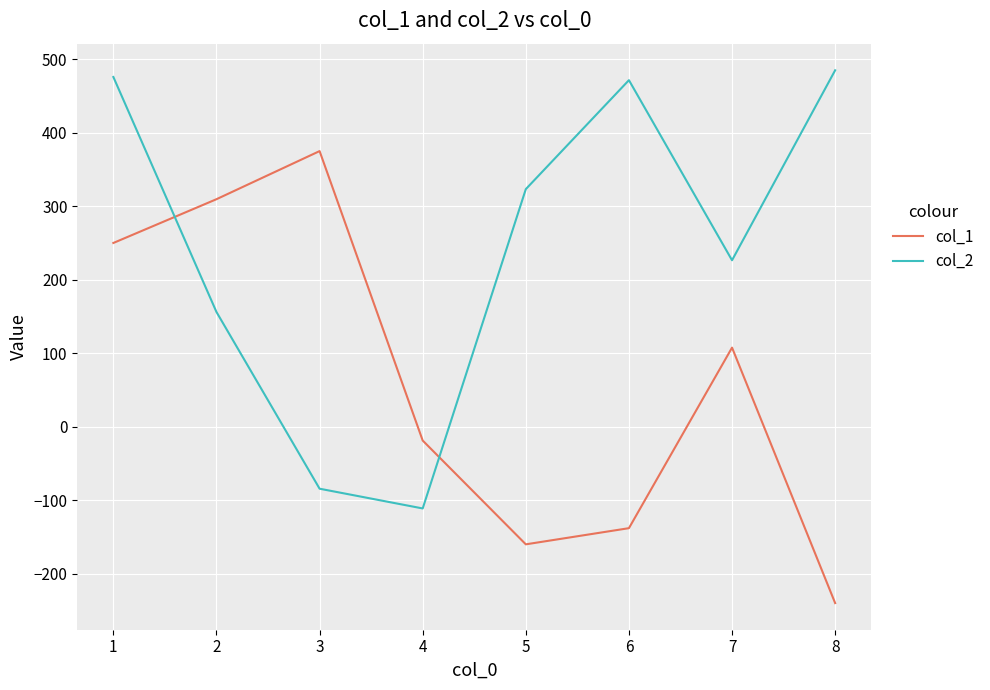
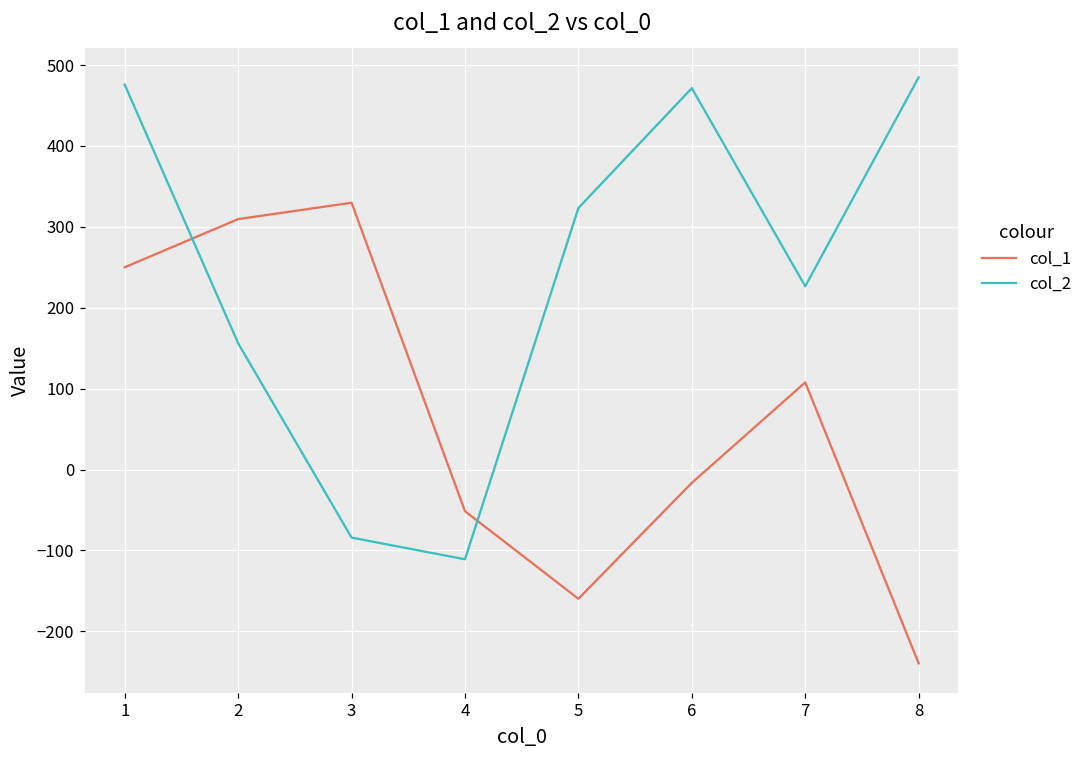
  {
    "col_1": {
      "1": 250,
      "2": 310,
-     "3": 370,
-     "4": -20,
+     "3": 330,
+     "4": -50,
      "5": -160,
-     "6": -140,
+     "6": -20,
      "7": 110,
      "8": -240
    },
    "col_2": {
      "1": 480,
      "2": 160,
      "3": -80,
      "4": -110,
      "5": 320,
      "6": 470,
      "7": 230,
      "8": 480
    }
  }
